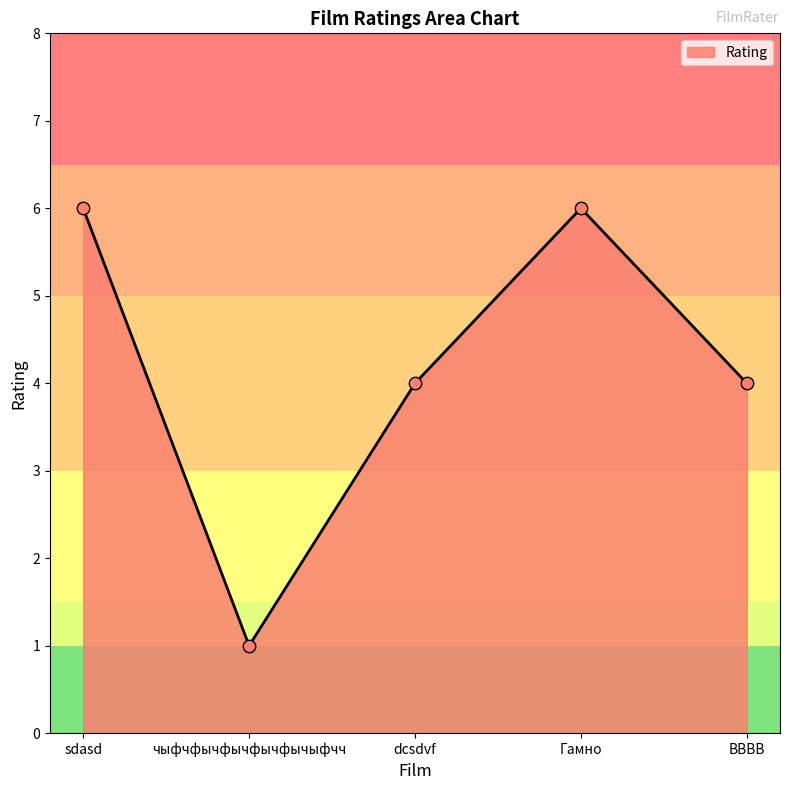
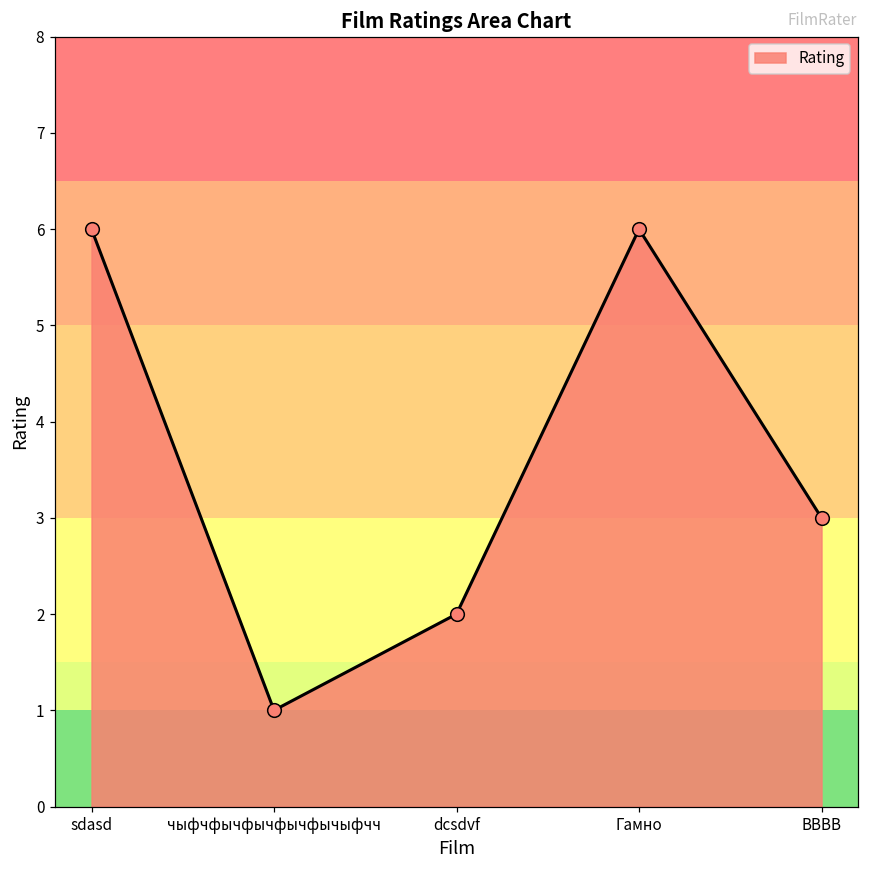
  {
    "sdasd": 6,
    "чыфчфычфычфычфычыфчч": 1,
-   "dcsdvf": 4,
+   "dcsdvf": 2,
    "Гамно": 6,
-   "ВВВВ": 4
+   "ВВВВ": 3
  }
